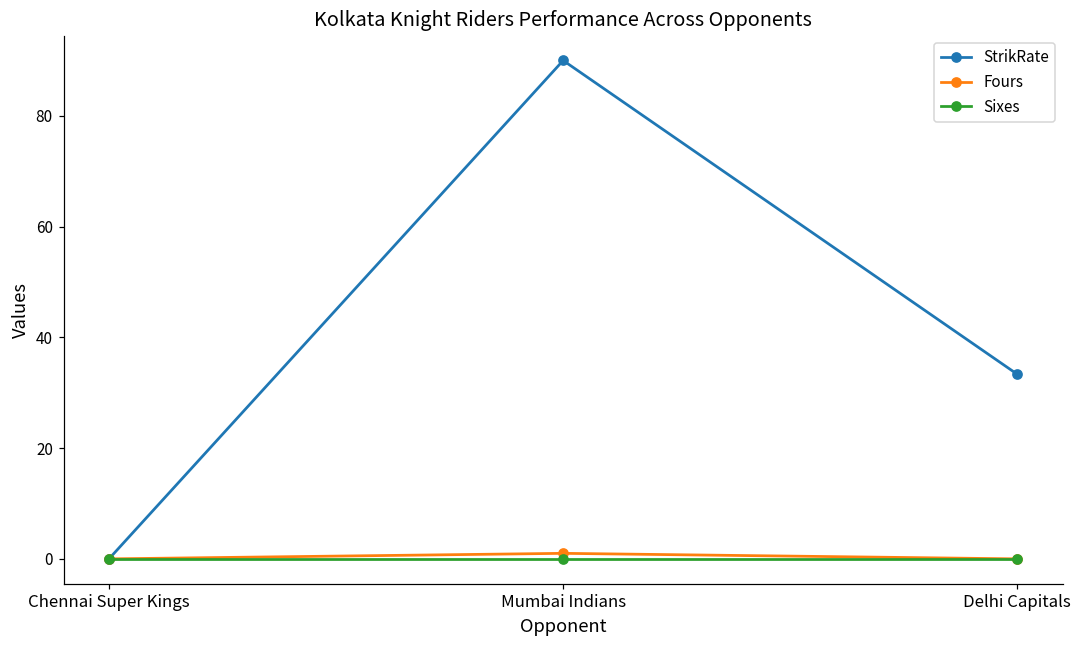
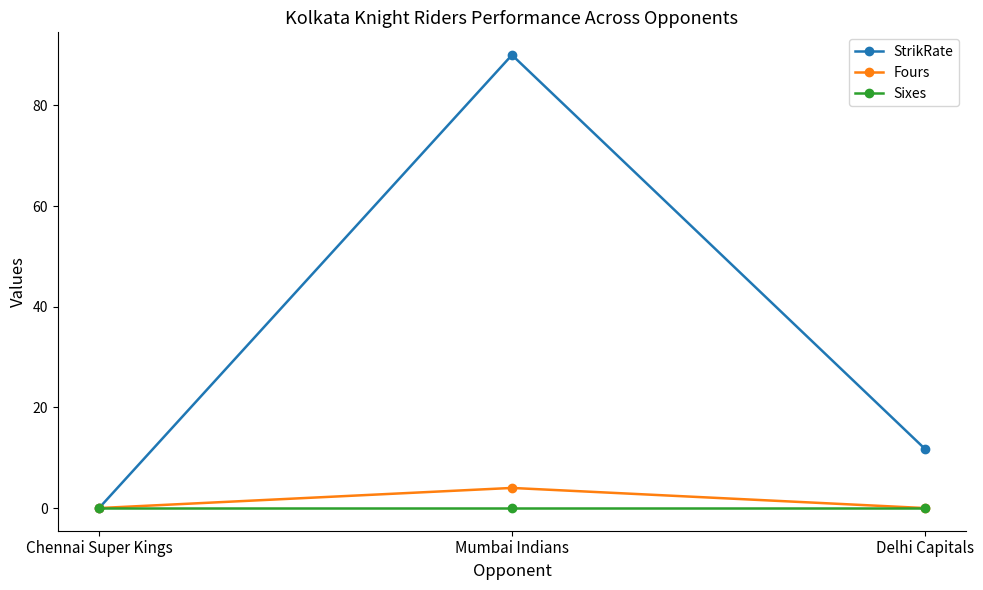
  {
    "StrikRate": {
      "Mumbai Indians": 90,
-     "Delhi Capitals": 33
+     "Delhi Capitals": 12
    },
    "Fours": {
-     "Mumbai Indians": 1
+     "Mumbai Indians": 4
    },
    "Sixes": {
      "Mumbai Indians": 0
    }
  }
